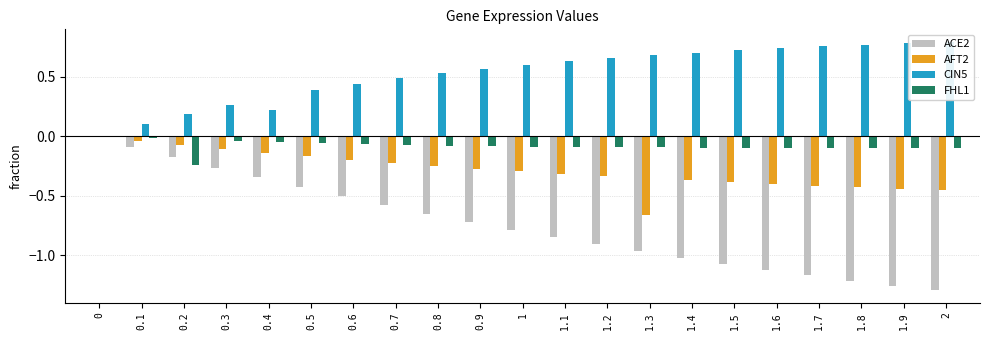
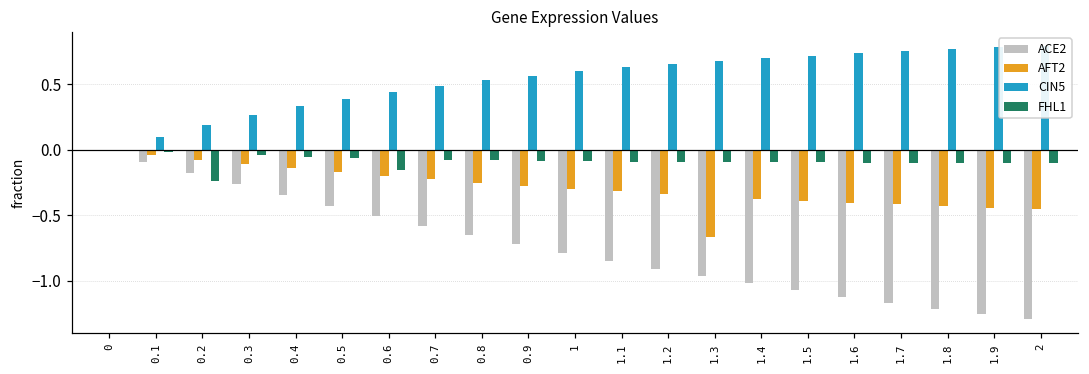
  {
    "ACE2": {
      "0": 0.00,
      "0.1": -0.09,
      "0.2": -0.18,
      "0.3": -0.26,
      "0.4": -0.35,
      "0.5": -0.43,
      "0.6": -0.50,
      "0.7": -0.58,
      "0.8": -0.65,
      "0.9": -0.72,
      "1": -0.78,
      "1.1": -0.85,
      "1.2": -0.91,
      "1.3": -0.97,
      "1.4": -1.02,
      "1.5": -1.07,
      "1.6": -1.12,
      "1.7": -1.17,
      "1.8": -1.21,
      "1.9": -1.25,
      "2": -1.29
    },
    "AFT2": {
      "0": 0.00,
      "0.1": -0.04,
      "0.2": -0.07,
      "0.3": -0.11,
      "0.4": -0.14,
      "0.5": -0.17,
      "0.6": -0.20,
      "0.7": -0.22,
      "0.8": -0.25,
      "0.9": -0.27,
      "1": -0.30,
      "1.1": -0.32,
      "1.2": -0.34,
      "1.3": -0.67,
      "1.4": -0.37,
      "1.5": -0.39,
      "1.6": -0.40,
      "1.7": -0.42,
      "1.8": -0.43,
      "1.9": -0.44,
      "2": -0.45
    },
    "CIN5": {
      "0": 0.00,
      "0.1": 0.10,
      "0.2": 0.19,
      "0.3": 0.27,
-     "0.4": 0.22,
+     "0.4": 0.33,
      "0.5": 0.39,
      "0.6": 0.44,
      "0.7": 0.49,
      "0.8": 0.53,
      "0.9": 0.57,
      "1": 0.60,
      "1.1": 0.63,
      "1.2": 0.66,
      "1.3": 0.68,
      "1.4": 0.70,
      "1.5": 0.72,
      "1.6": 0.74,
      "1.7": 0.75,
      "1.8": 0.77,
      "1.9": 0.78
    },
    "FHL1": {
      "0": 0.00,
      "0.2": -0.24,
      "0.3": -0.04,
      "0.4": -0.05,
      "0.5": -0.06,
-     "0.6": -0.07,
+     "0.6": -0.15,
      "0.7": -0.07,
      "0.8": -0.08,
      "0.9": -0.08,
      "1": -0.09,
      "1.1": -0.09,
      "1.2": -0.09,
      "1.3": -0.09,
      "1.4": -0.09,
      "1.5": -0.10,
      "1.6": -0.10,
      "1.7": -0.10,
      "1.8": -0.10,
      "1.9": -0.10,
      "2": -0.10
    }
  }
